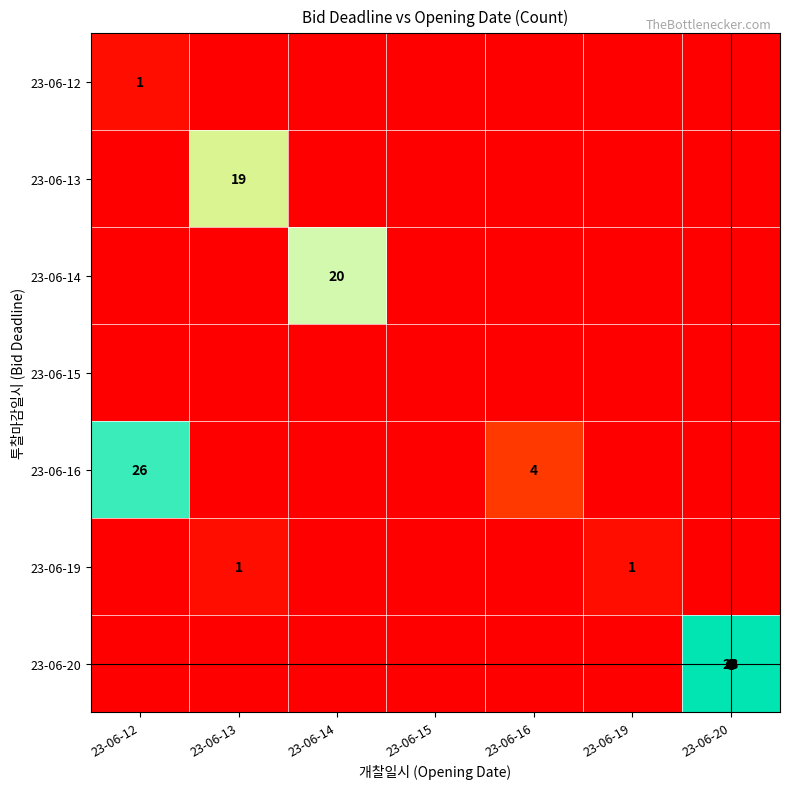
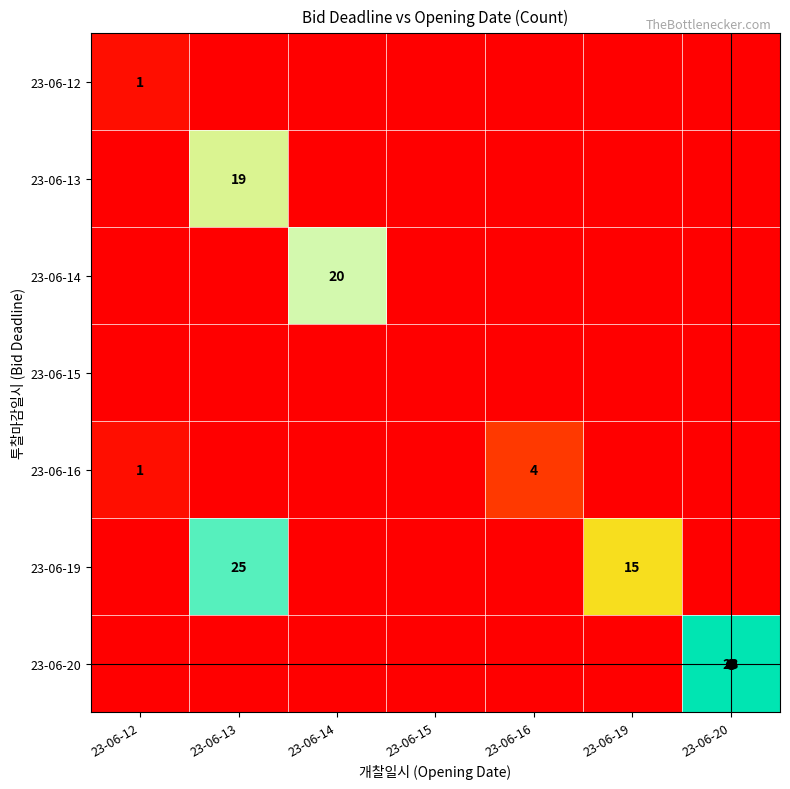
  {
    "23-06-12": {
      "23-06-12": 1
    },
    "23-06-13": {
      "23-06-13": 19
    },
    "23-06-14": {
      "23-06-14": 20
    },
    "23-06-16": {
-     "23-06-12": 26,
+     "23-06-12": 1,
      "23-06-16": 4
    },
    "23-06-19": {
-     "23-06-13": 1,
-     "23-06-19": 1
+     "23-06-13": 25,
+     "23-06-19": 15
    }
  }
